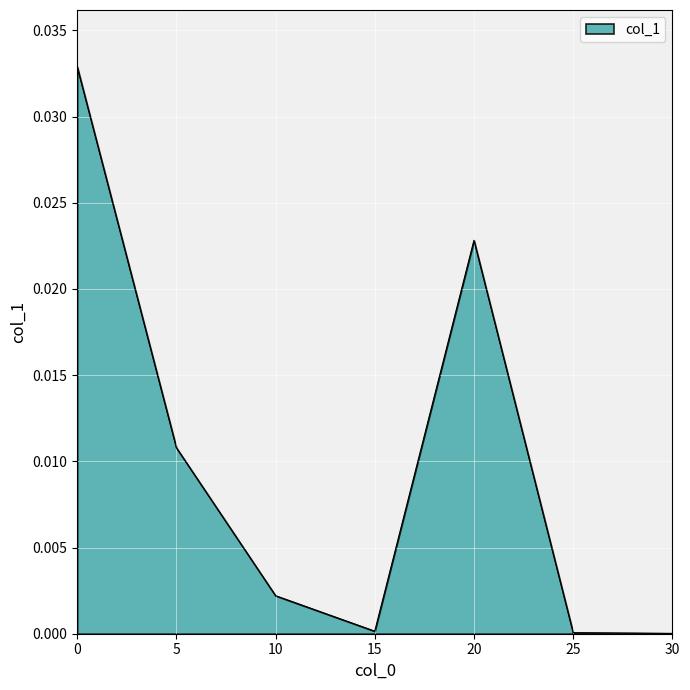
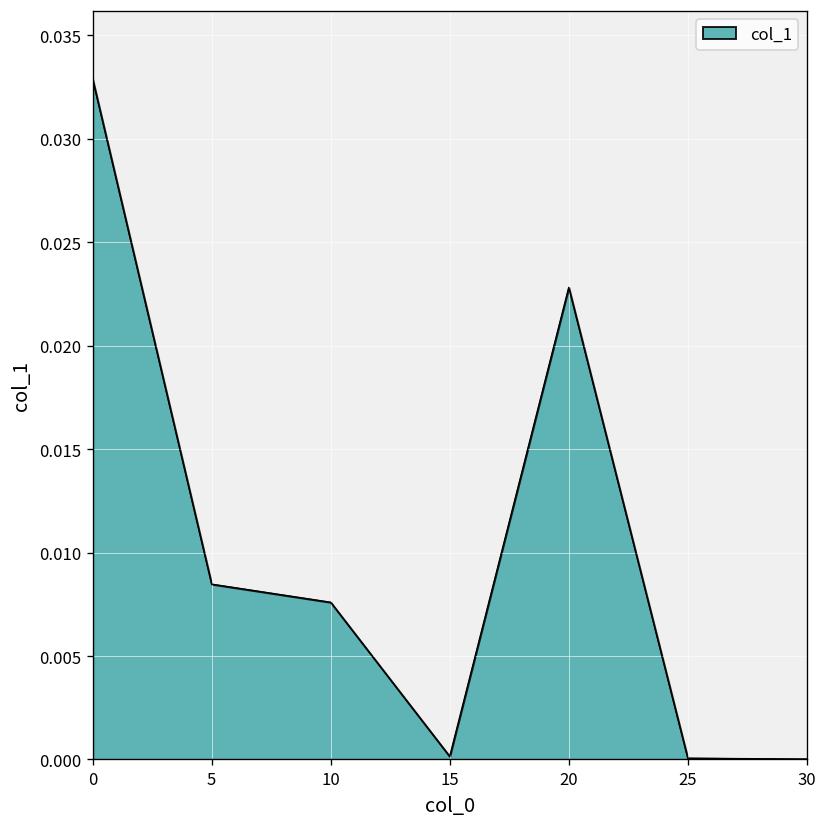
  {
    "0": 0.0329,
-   "5": 0.0108,
-   "10": 0.0022,
+   "5": 0.0085,
+   "10": 0.0076,
    "15": 0.0001,
    "20": 0.0228,
    "25": 0.0001,
    "30": 0.0000
  }
